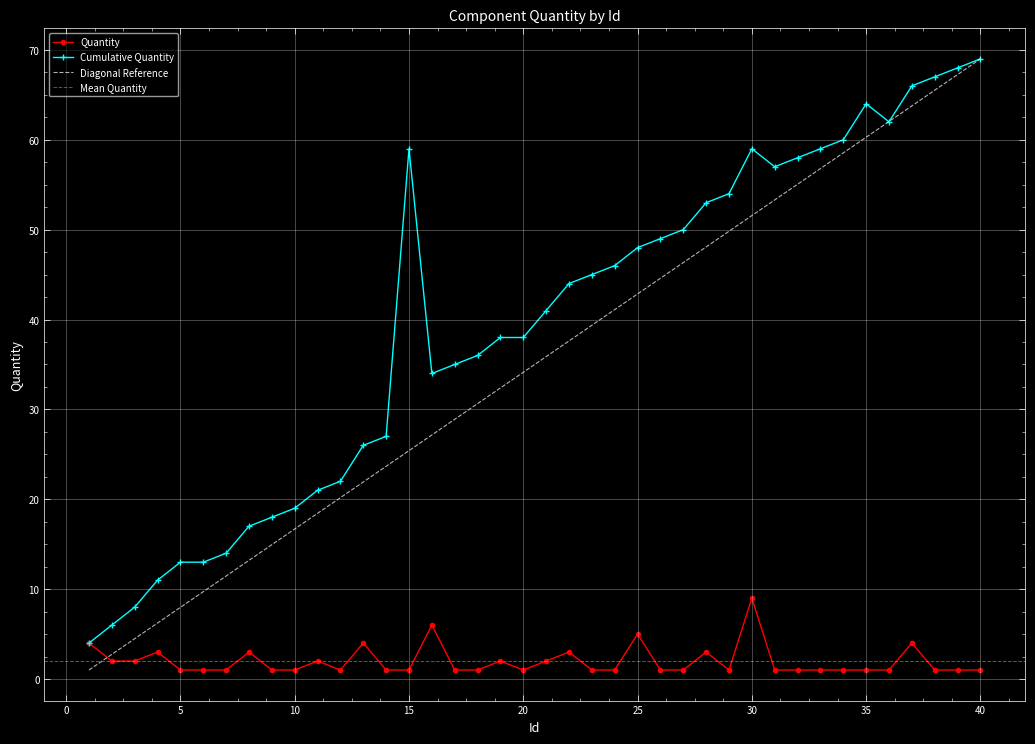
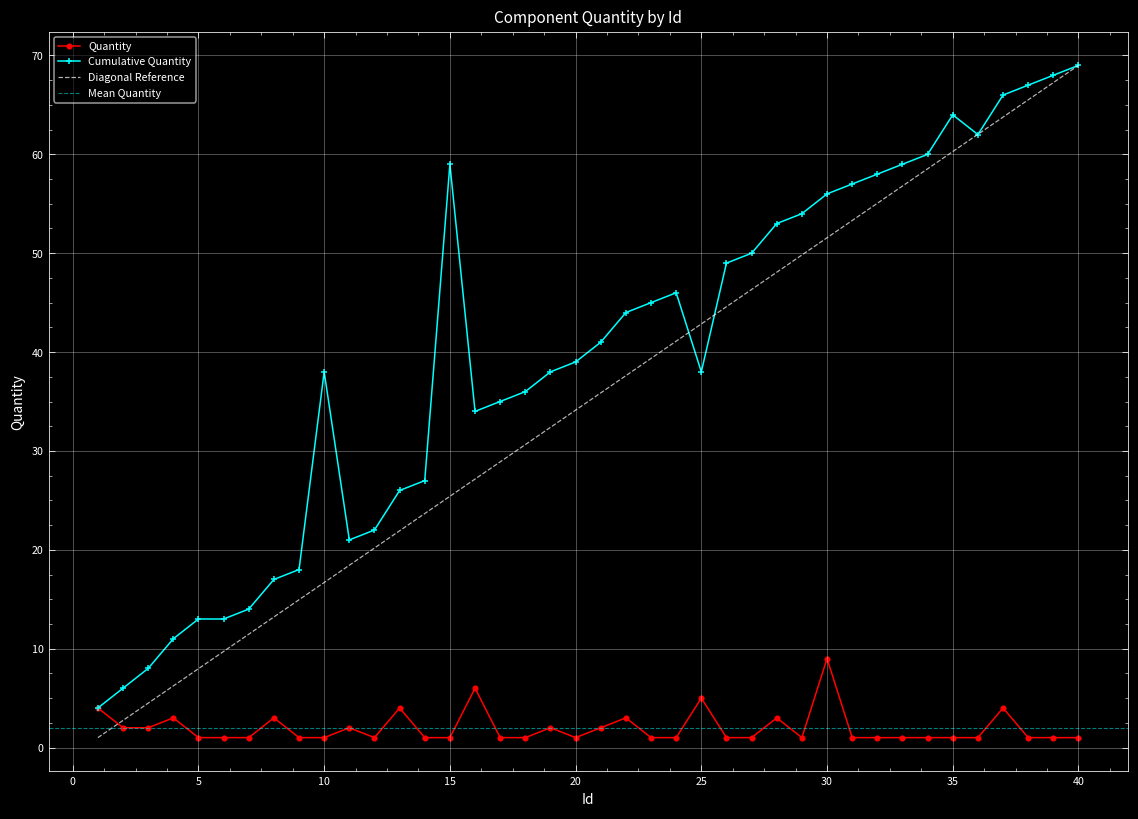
  {
    "Quantity": {
      "5": 1,
      "10": 1,
      "15": 1,
      "20": 1,
      "25": 5,
      "30": 9,
      "35": 1,
      "40": 1
    },
    "Cumulative Quantity": {
      "5": 13,
-     "10": 19,
+     "10": 38,
      "15": 59,
-     "20": 38,
-     "25": 48,
-     "30": 59,
+     "20": 39,
+     "25": 38,
+     "30": 56,
      "35": 64
    }
  }
